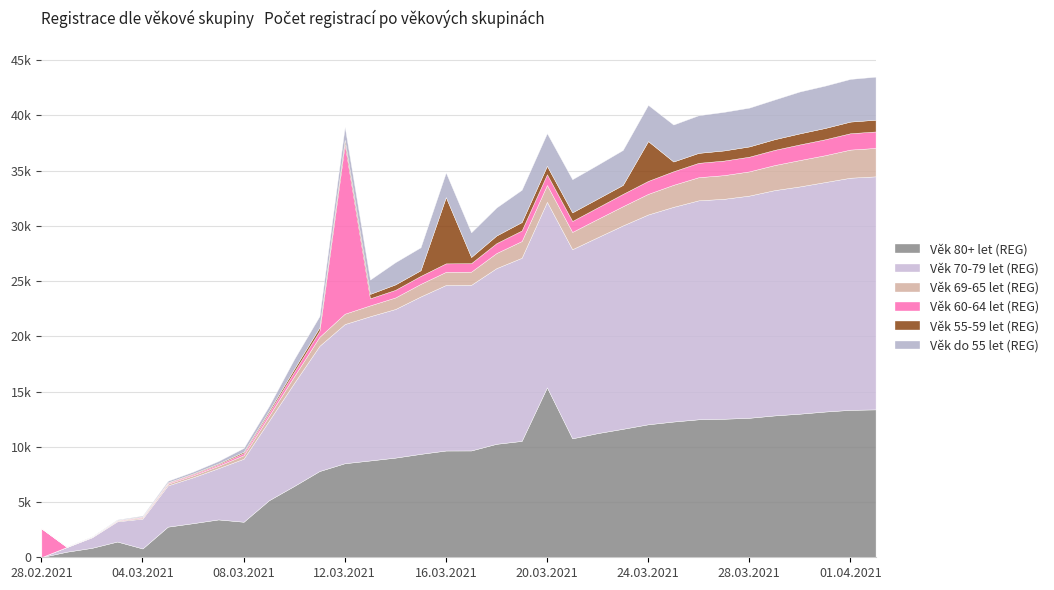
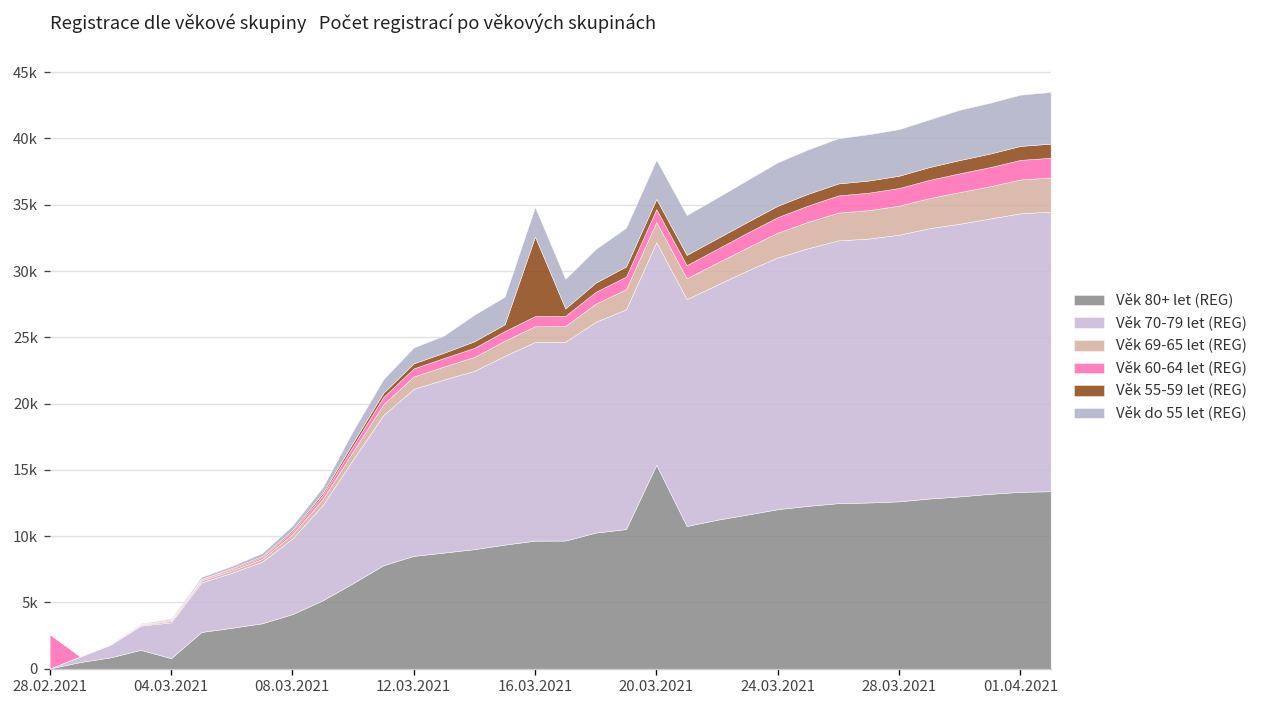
  {
    "Věk 80+ let (REG)": {
      "04.03.2021": 800,
-     "08.03.2021": 3200,
+     "08.03.2021": 4100,
      "12.03.2021": 8500,
      "16.03.2021": 9700,
      "20.03.2021": 15400,
      "24.03.2021": 12000,
      "28.03.2021": 12600,
      "01.04.2021": 13300
    },
    "Věk 60-64 let (REG)": {
-     "12.03.2021": 15400,
+     "12.03.2021": 600,
      "16.03.2021": 800,
      "20.03.2021": 1000,
      "24.03.2021": 1200,
      "28.03.2021": 1300,
      "01.04.2021": 1500
    },
    "Věk 55-59 let (REG)": {
      "12.03.2021": 400,
      "16.03.2021": 6000,
      "20.03.2021": 800,
-     "24.03.2021": 3600,
+     "24.03.2021": 900,
      "28.03.2021": 900,
      "01.04.2021": 1100
    }
  }
